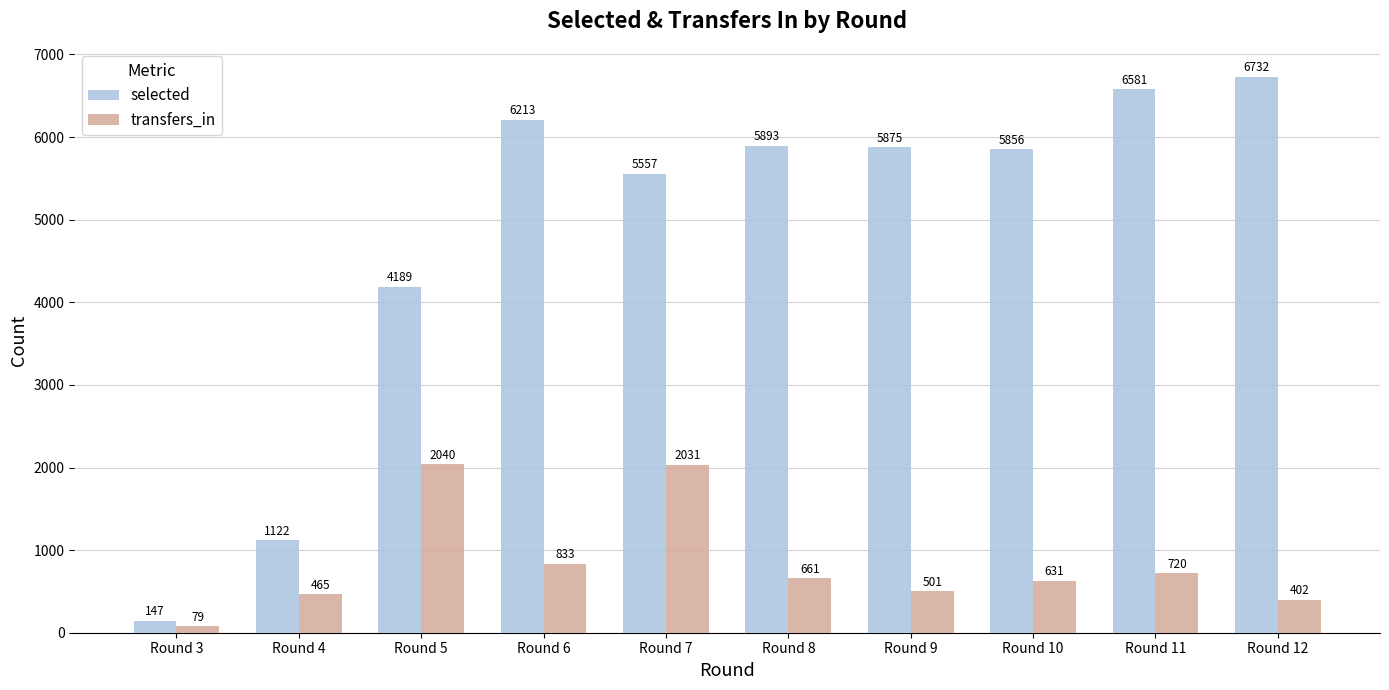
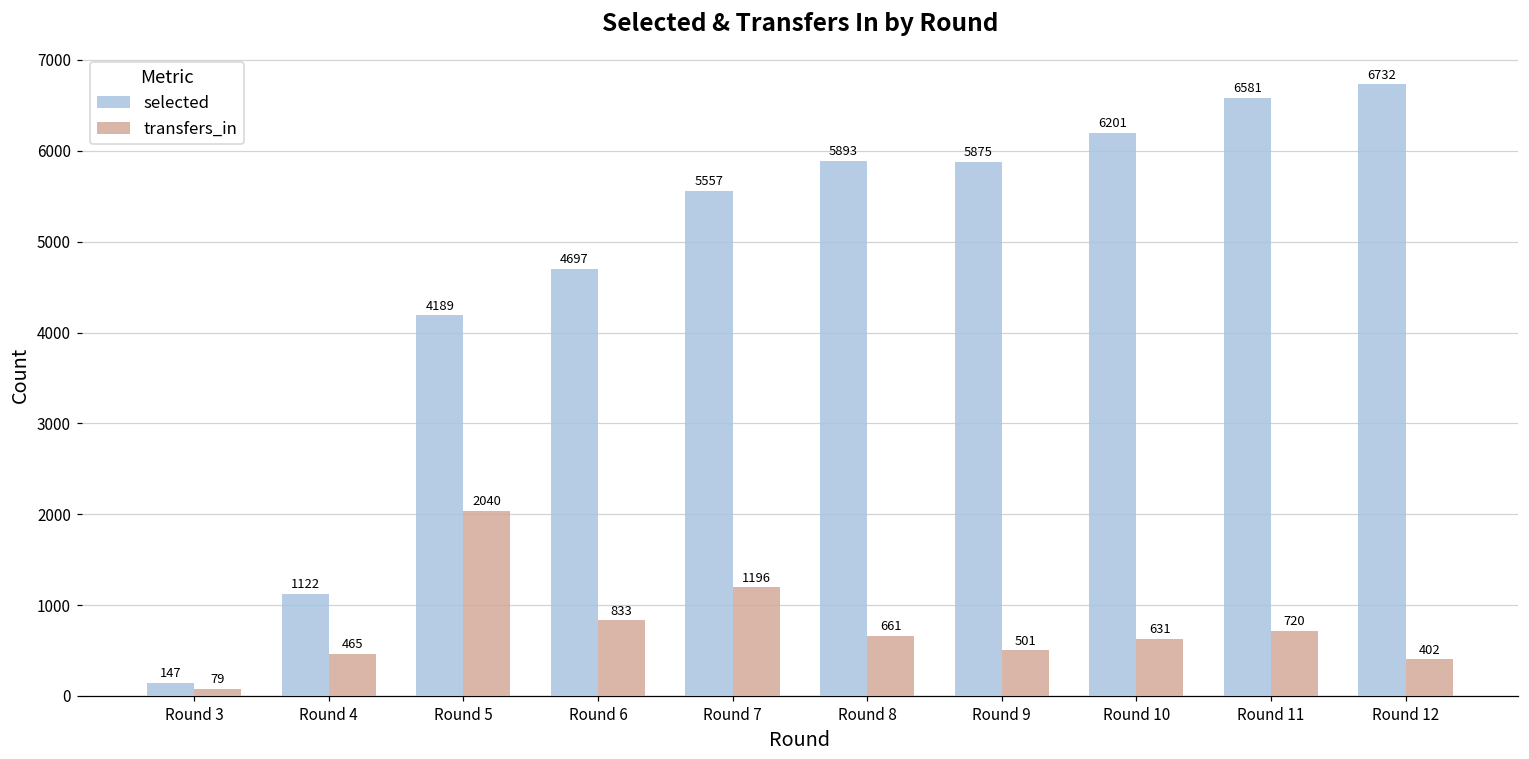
  {
    "selected": {
      "Round 3": 147,
      "Round 4": 1122,
      "Round 5": 4189,
-     "Round 6": 6213,
+     "Round 6": 4697,
      "Round 7": 5557,
      "Round 8": 5893,
      "Round 9": 5875,
-     "Round 10": 5856,
+     "Round 10": 6201,
      "Round 11": 6581,
      "Round 12": 6732
    },
    "transfers_in": {
      "Round 3": 79,
      "Round 4": 465,
      "Round 5": 2040,
      "Round 6": 833,
-     "Round 7": 2031,
+     "Round 7": 1196,
      "Round 8": 661,
      "Round 9": 501,
      "Round 10": 631,
      "Round 11": 720,
      "Round 12": 402
    }
  }
